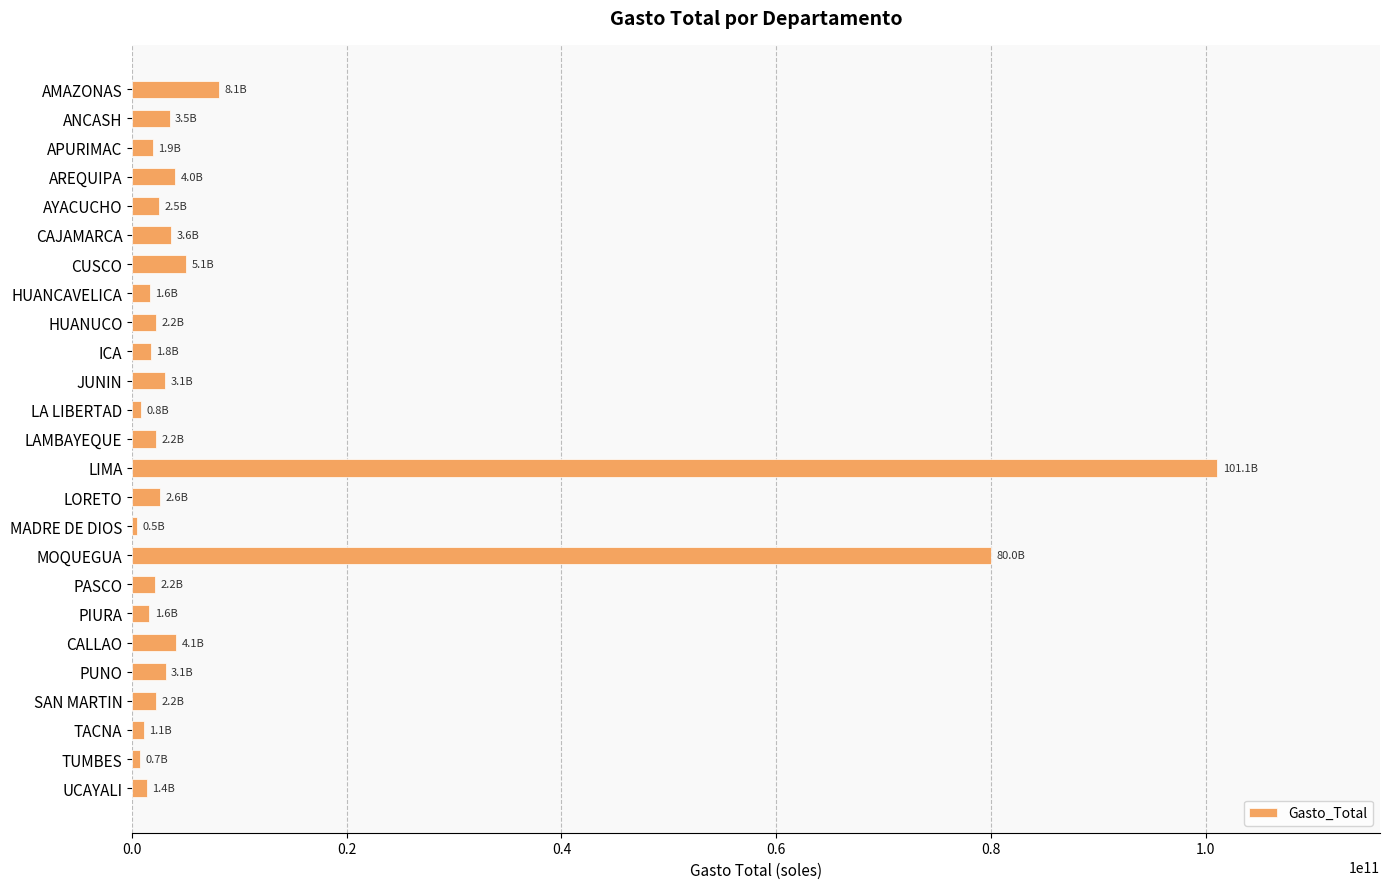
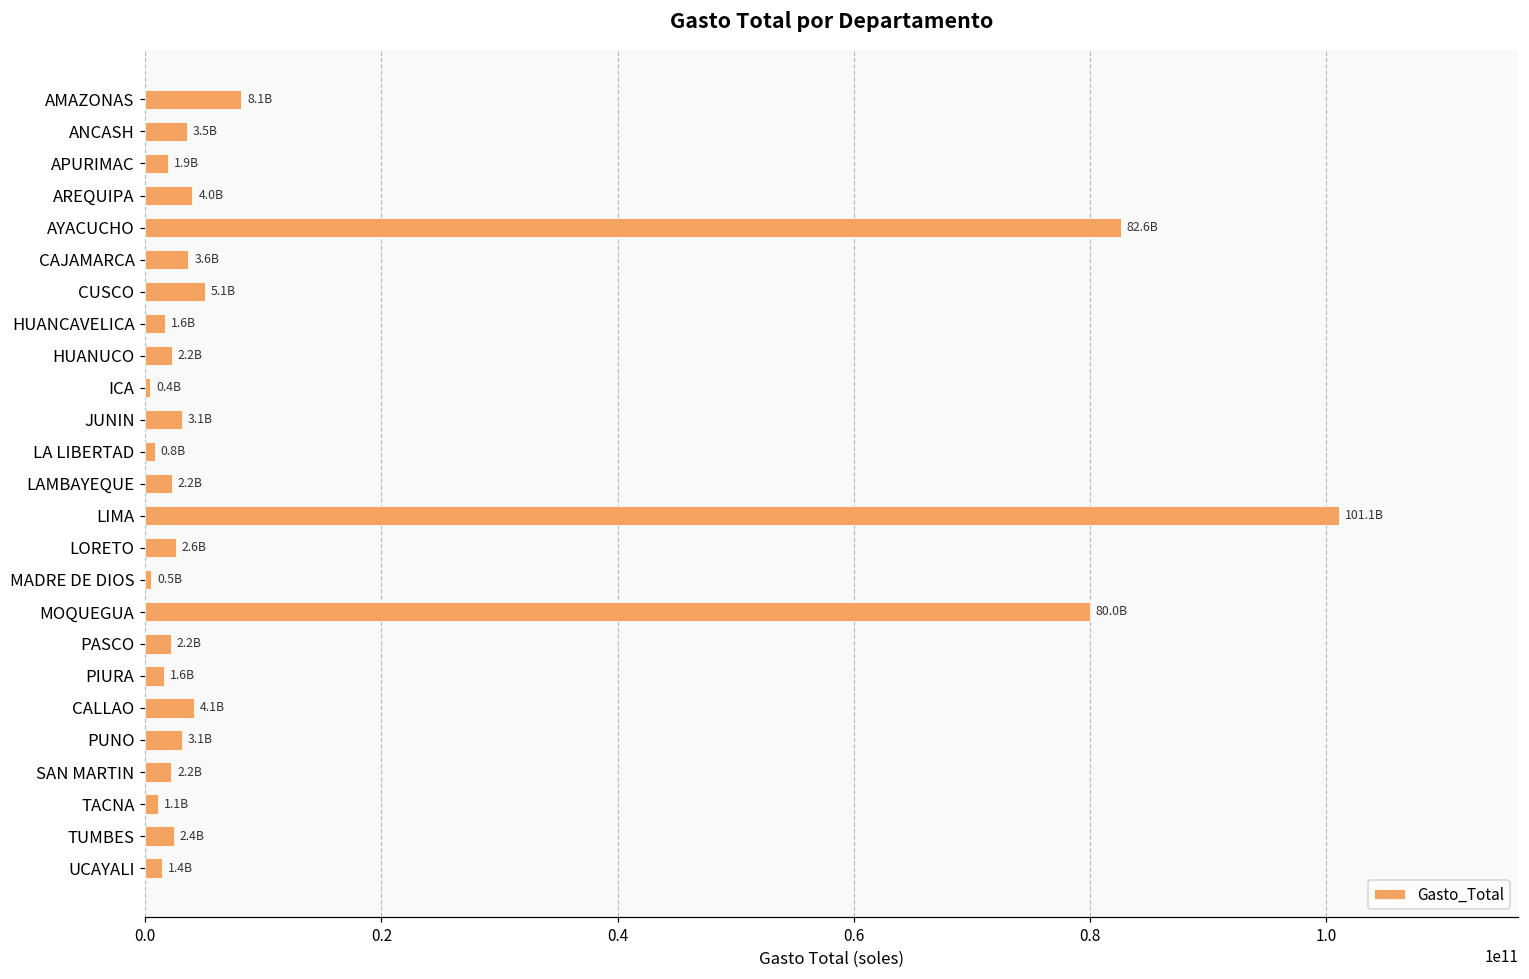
  {
    "AMAZONAS": "8.1B",
    "ANCASH": "3.5B",
    "APURIMAC": "1.9B",
    "AREQUIPA": "4.0B",
-   "AYACUCHO": "2.5B",
+   "AYACUCHO": "82.6B",
    "CAJAMARCA": "3.6B",
    "CUSCO": "5.1B",
    "HUANCAVELICA": "1.6B",
    "HUANUCO": "2.2B",
-   "ICA": "1.8B",
+   "ICA": "0.4B",
    "JUNIN": "3.1B",
    "LA LIBERTAD": "0.8B",
    "LAMBAYEQUE": "2.2B",
    "LIMA": "101.1B",
    "LORETO": "2.6B",
    "MADRE DE DIOS": "0.5B",
    "MOQUEGUA": "80.0B",
    "PASCO": "2.2B",
    "PIURA": "1.6B",
    "CALLAO": "4.1B",
    "PUNO": "3.1B",
    "SAN MARTIN": "2.2B",
    "TACNA": "1.1B",
-   "TUMBES": "0.7B",
+   "TUMBES": "2.4B",
    "UCAYALI": "1.4B"
  }
